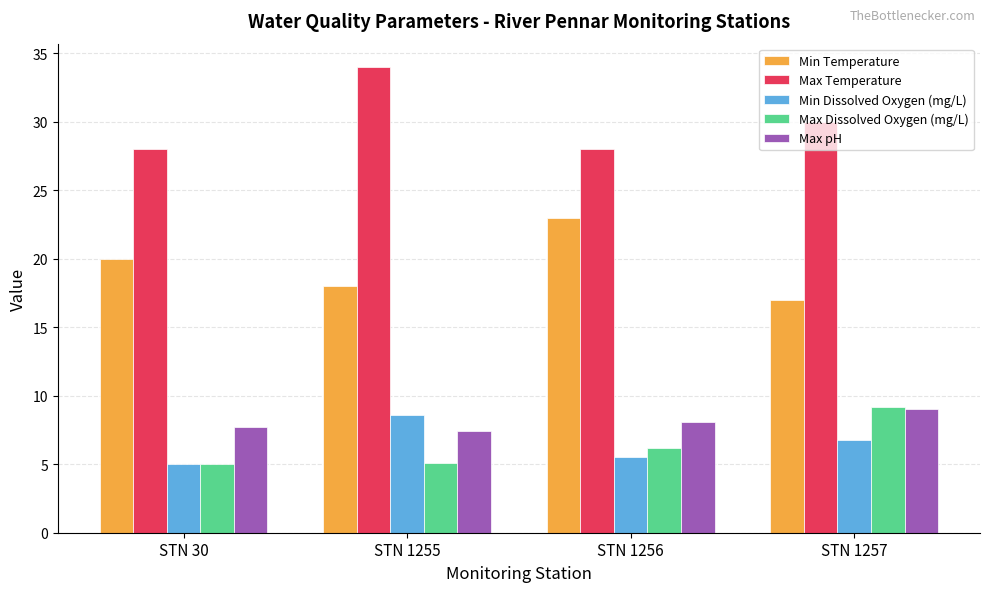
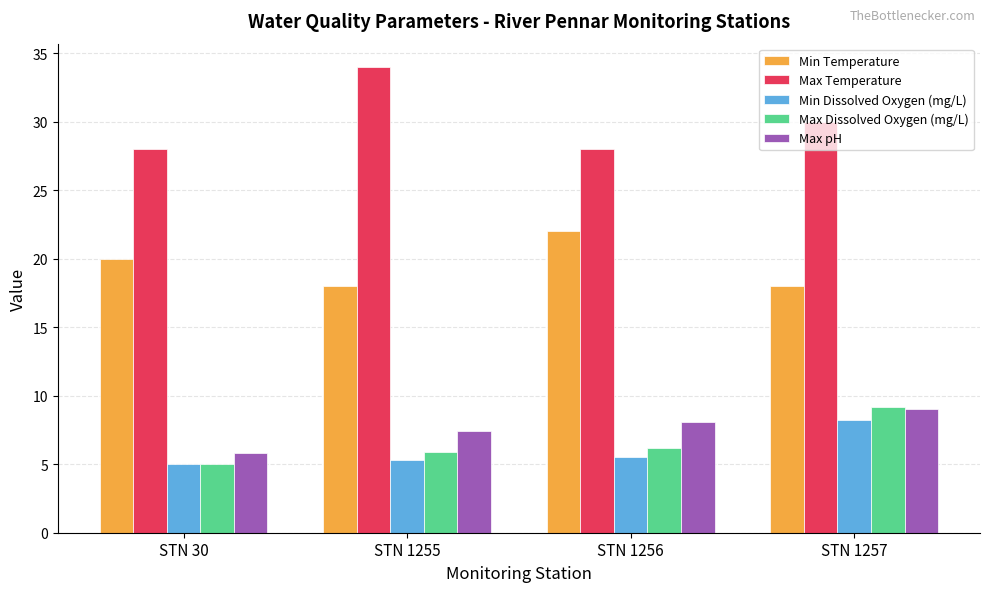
  {
    "Min Temperature": {
      "STN 30": 20,
      "STN 1255": 18,
-     "STN 1256": 23,
-     "STN 1257": 17
+     "STN 1256": 22,
+     "STN 1257": 18
    },
    "Max Temperature": {
      "STN 30": 28.0,
      "STN 1255": 34.0,
      "STN 1256": 28.0
    },
    "Min Dissolved Oxygen (mg/L)": {
      "STN 30": 5.0,
-     "STN 1255": 8.6,
+     "STN 1255": 5.3,
      "STN 1256": 5.5,
-     "STN 1257": 6.8
+     "STN 1257": 8.2
    },
    "Max Dissolved Oxygen (mg/L)": {
      "STN 30": 5.0,
-     "STN 1255": 5.1,
+     "STN 1255": 5.9,
      "STN 1256": 6.2,
      "STN 1257": 9.2
    },
    "Max pH": {
-     "STN 30": 7.7,
+     "STN 30": 5.8,
      "STN 1255": 7.4,
      "STN 1256": 8.1,
      "STN 1257": 9.0
    }
  }
